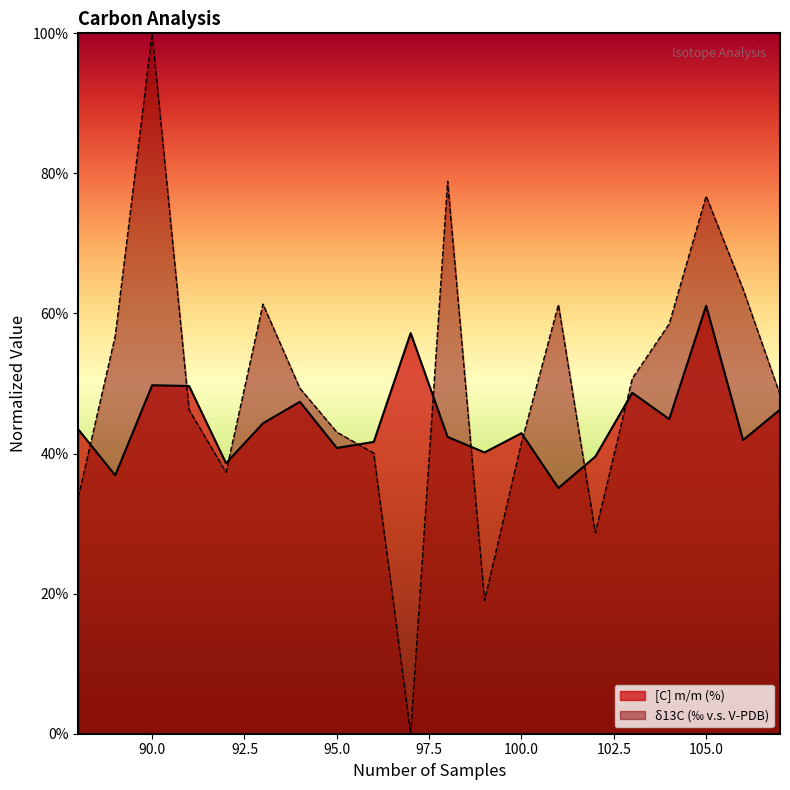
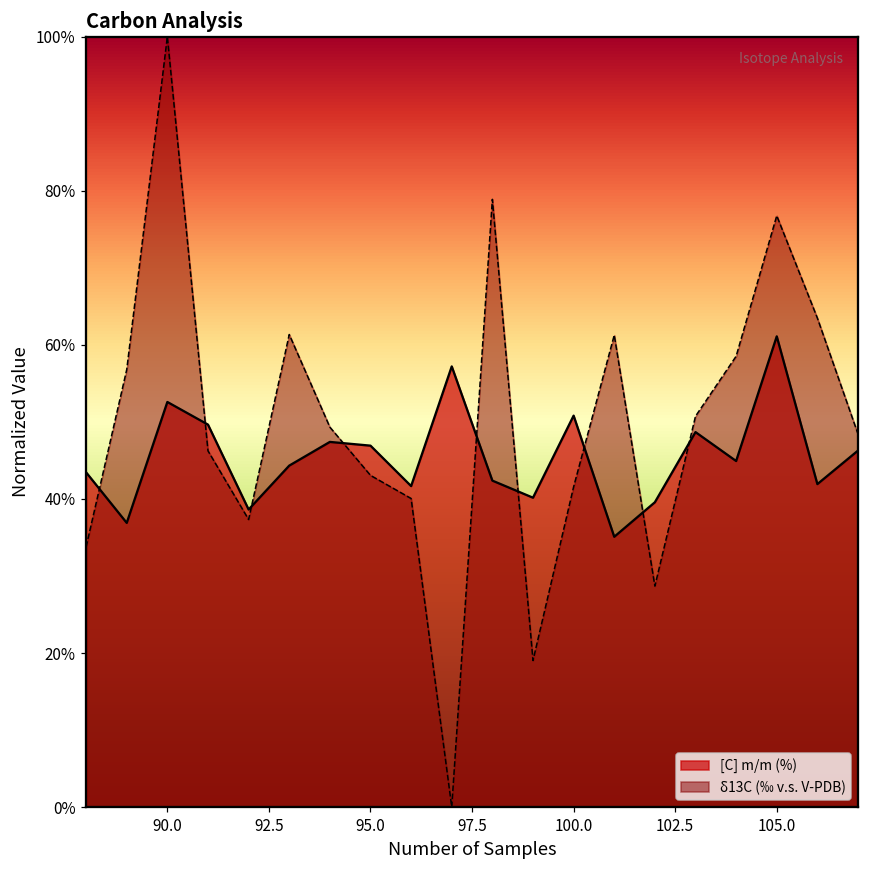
  {
    "[C] m/m (%)": {
-     "90.0": "50%",
-     "95.0": "41%",
-     "100.0": "43%",
+     "90.0": "53%",
+     "95.0": "47%",
+     "100.0": "51%",
      "105.0": "61%"
    },
    "δ13C (‰ v.s. V-PDB)": {
      "90.0": "100%",
      "95.0": "43%",
      "100.0": "42%",
      "105.0": "77%"
    }
  }
